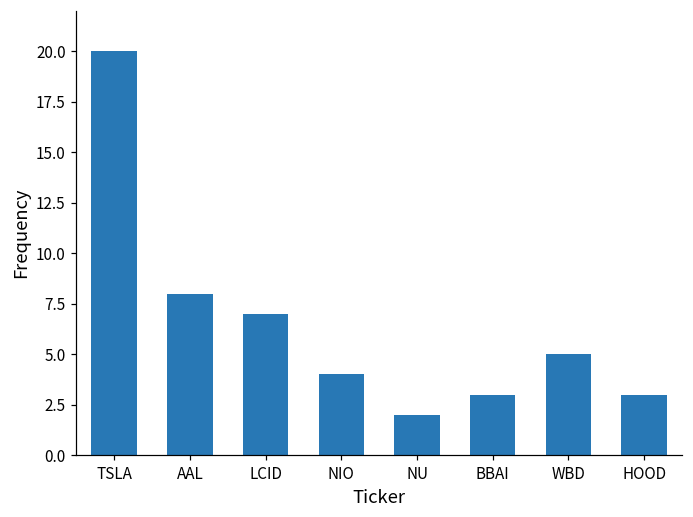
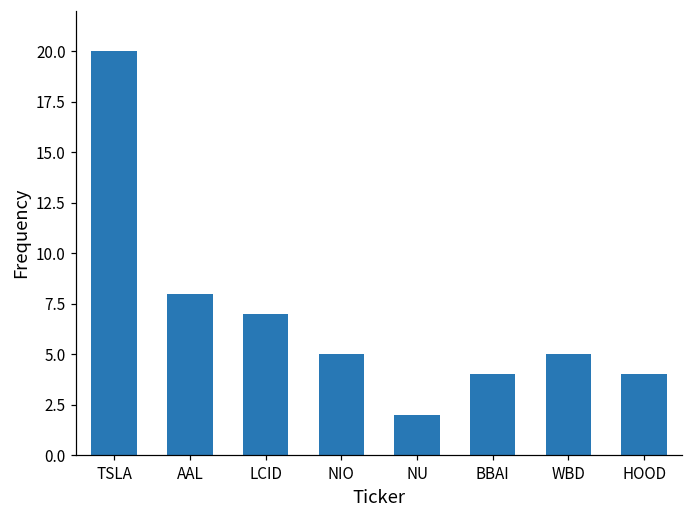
  {
    "TSLA": 20,
    "AAL": 8,
    "LCID": 7,
-   "NIO": 4,
+   "NIO": 5,
    "NU": 2,
-   "BBAI": 3,
+   "BBAI": 4,
    "WBD": 5,
-   "HOOD": 3
+   "HOOD": 4
  }
